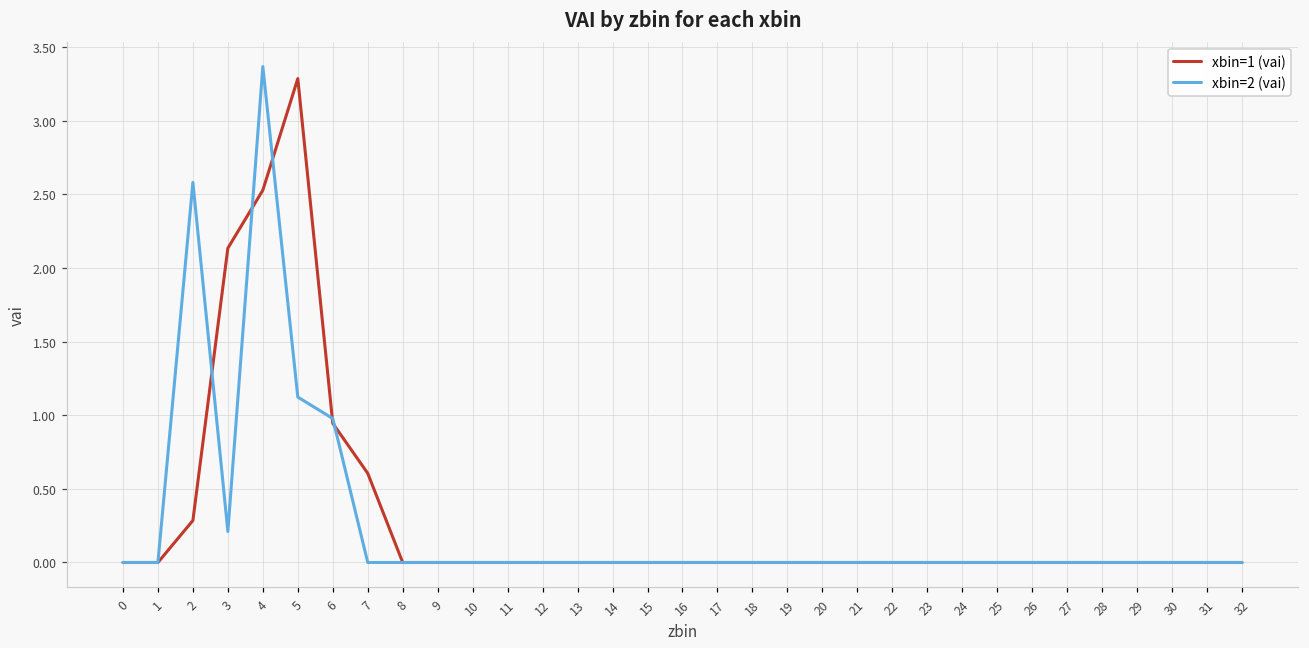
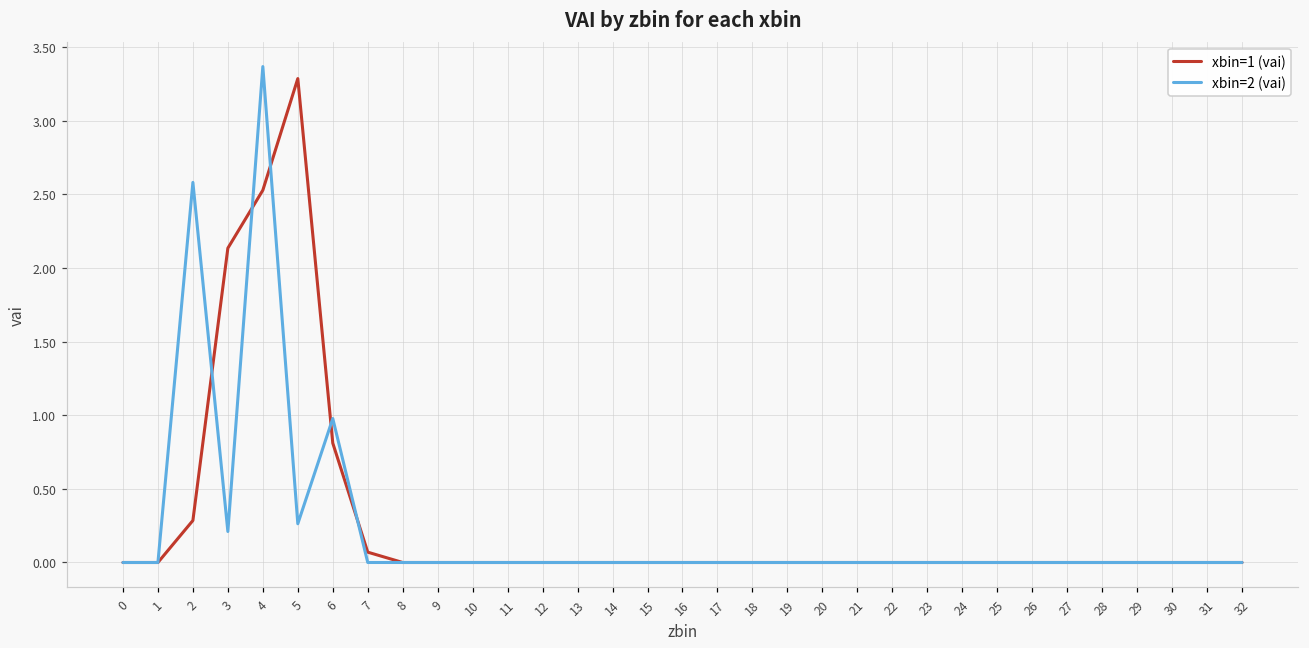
  {
    "xbin=1 (vai)": {
      "2": 0.29,
      "3": 2.14,
      "4": 2.53,
      "5": 3.29,
-     "6": 0.95,
-     "7": 0.61
+     "6": 0.81,
+     "7": 0.07
    },
    "xbin=2 (vai)": {
      "2": 2.58,
      "3": 0.21,
      "4": 3.37,
-     "5": 1.12,
+     "5": 0.26,
      "6": 0.98,
      "7": 0.00
    }
  }
